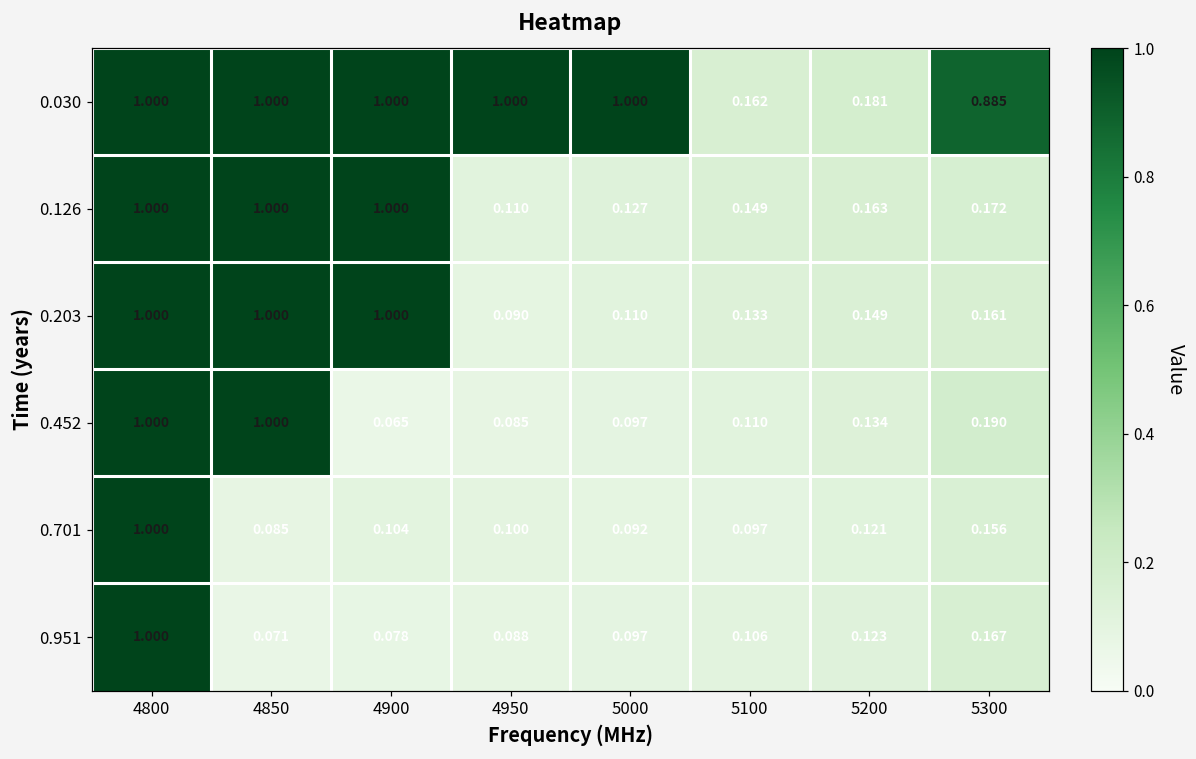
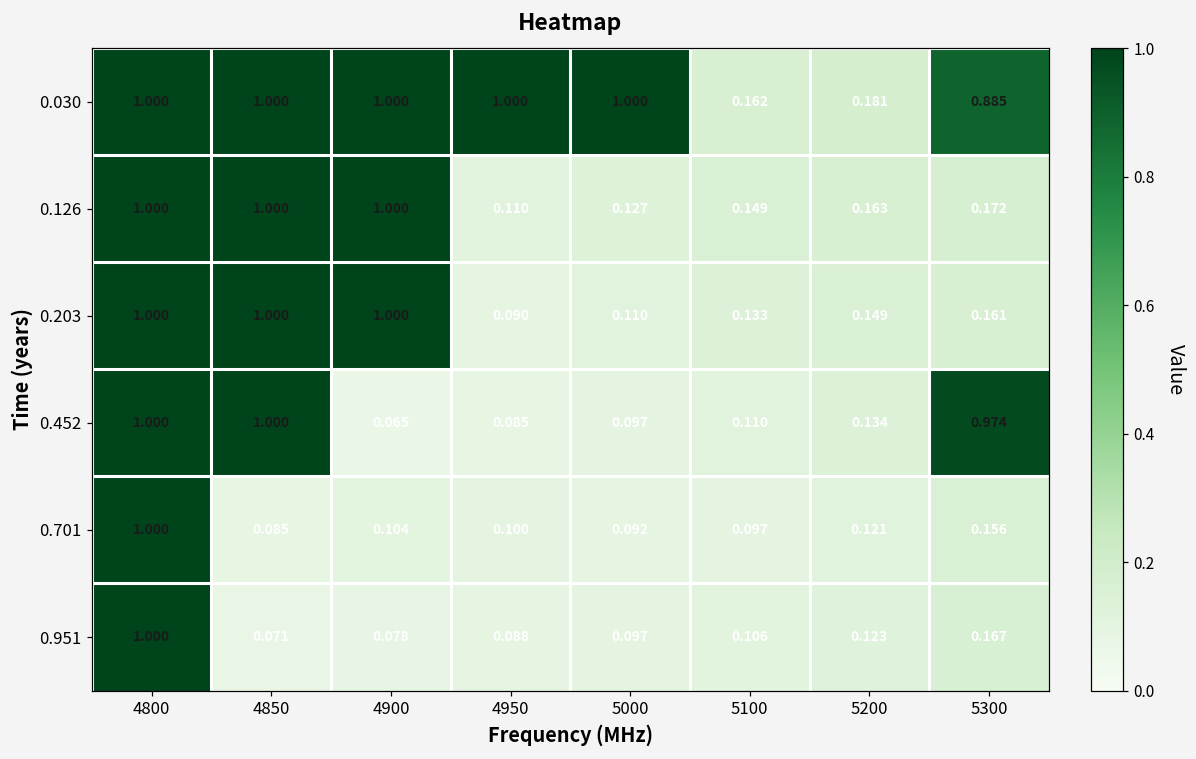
  {
    "0.030": {
      "5200": 0.181,
      "5300": 0.885
    },
    "0.452": {
-     "5300": 0.190
+     "5300": 0.974
    }
  }
